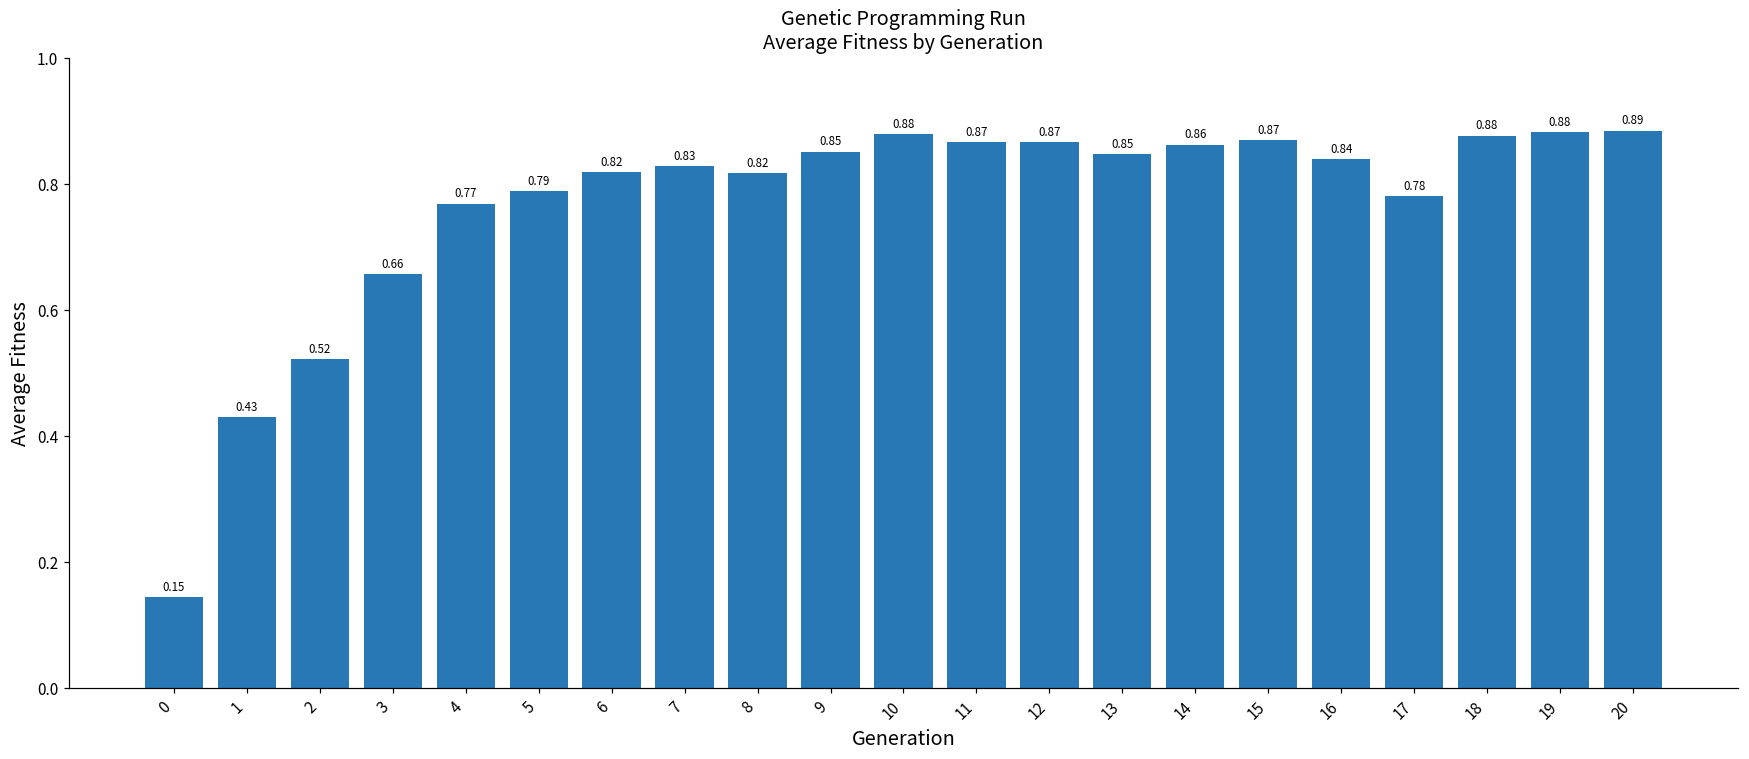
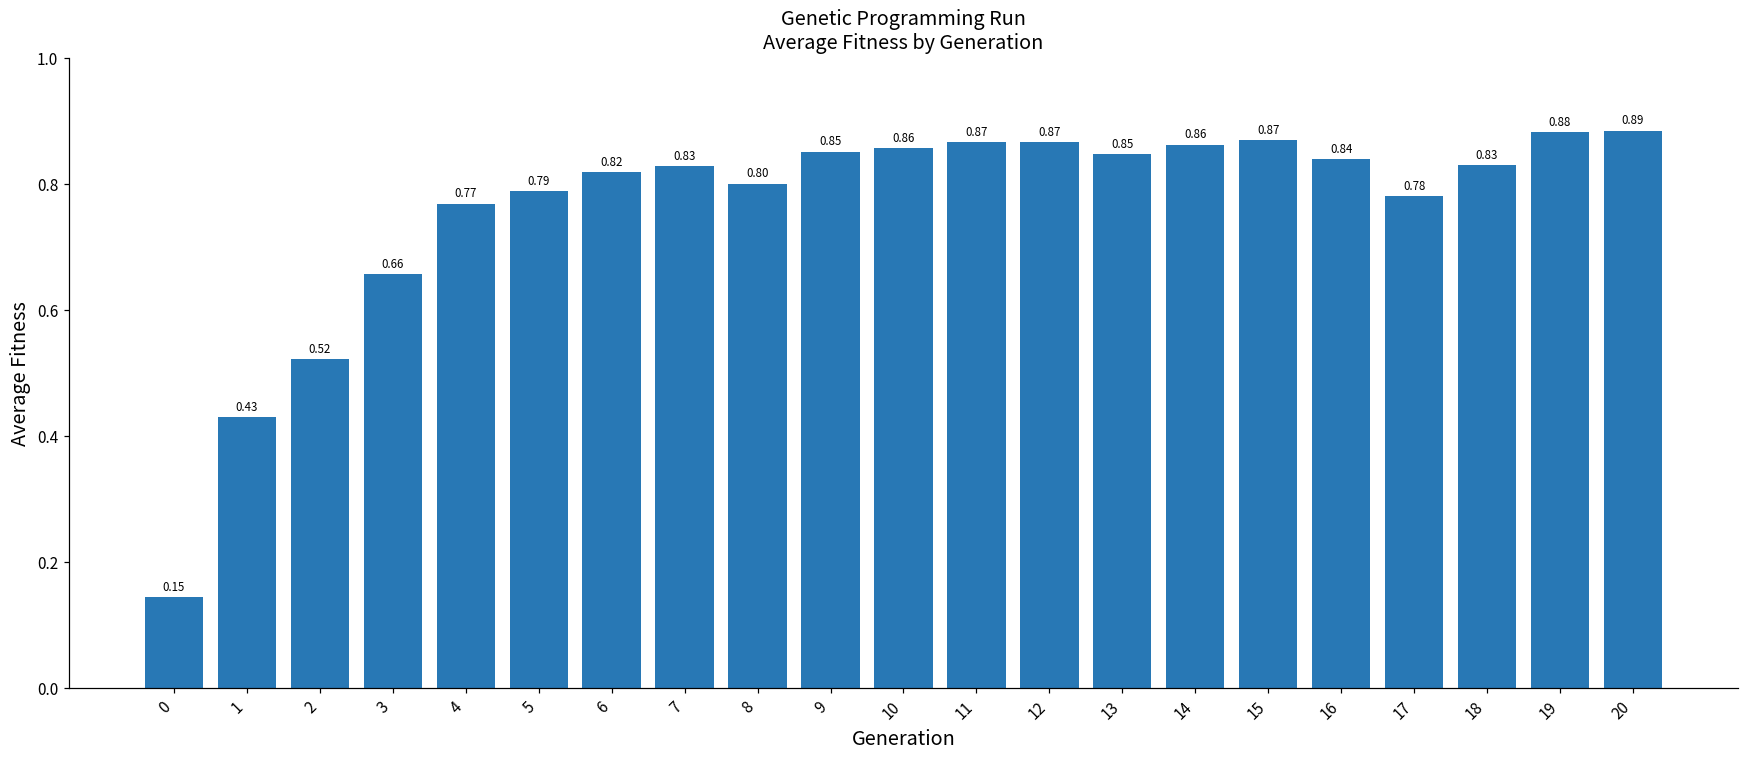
  {
    "0": 0.15,
    "1": 0.43,
    "2": 0.52,
    "3": 0.66,
    "4": 0.77,
    "5": 0.79,
    "6": 0.82,
    "7": 0.83,
-   "8": 0.82,
+   "8": 0.80,
    "9": 0.85,
-   "10": 0.88,
+   "10": 0.86,
    "11": 0.87,
    "12": 0.87,
    "13": 0.85,
    "14": 0.86,
    "15": 0.87,
    "16": 0.84,
    "17": 0.78,
-   "18": 0.88,
+   "18": 0.83,
    "19": 0.88,
    "20": 0.89
  }
